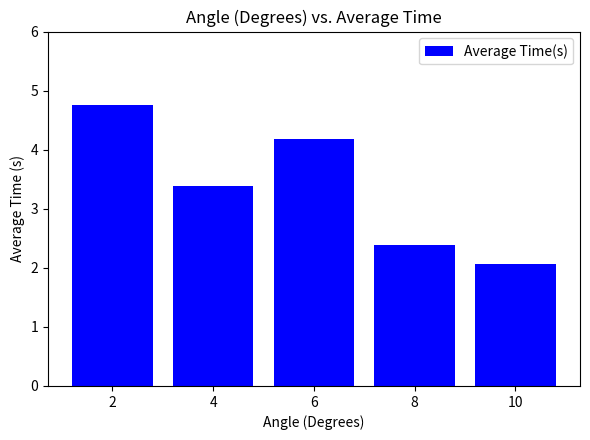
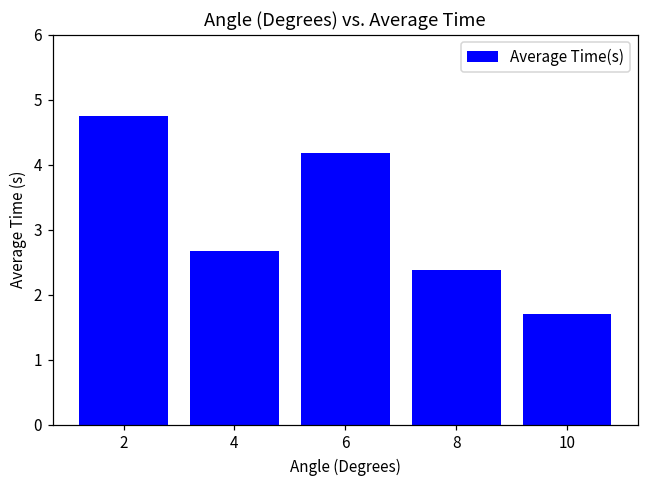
  {
    "2": 4.8,
-   "4": 3.4,
+   "4": 2.7,
    "6": 4.2,
    "8": 2.4,
-   "10": 2.1
+   "10": 1.7
  }
